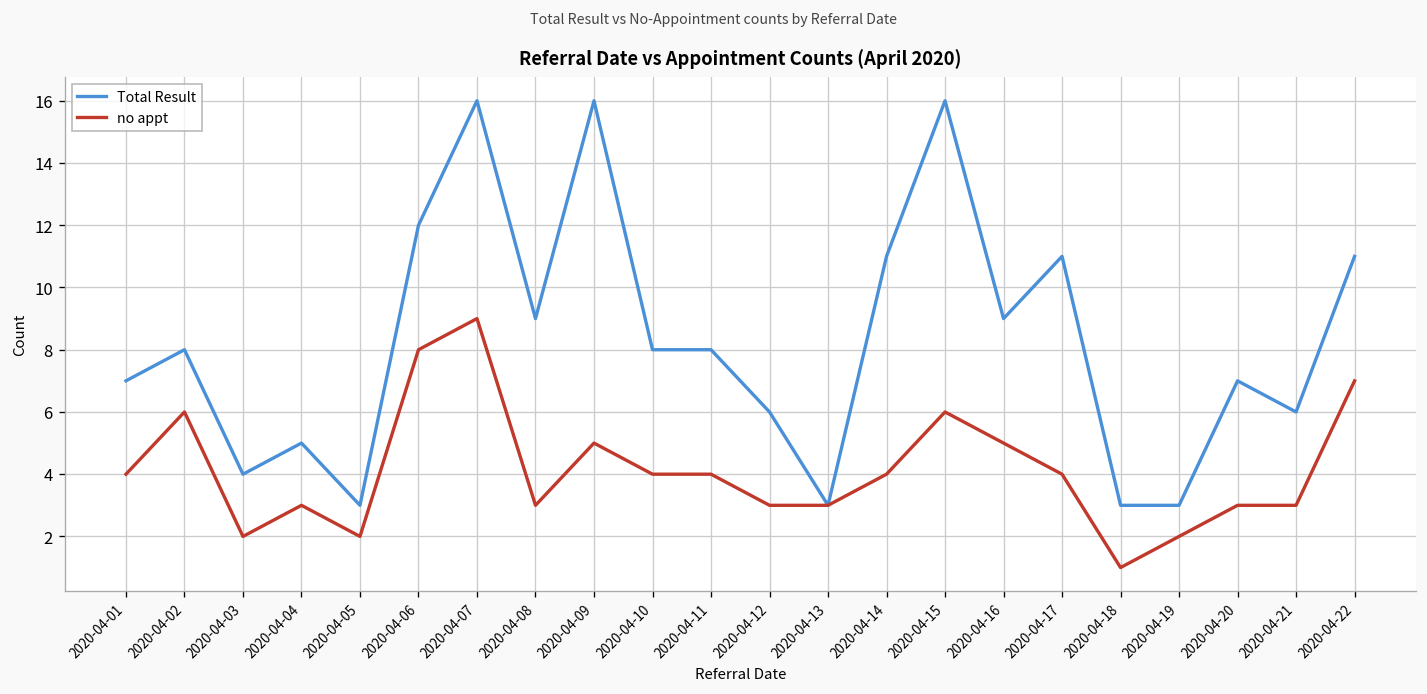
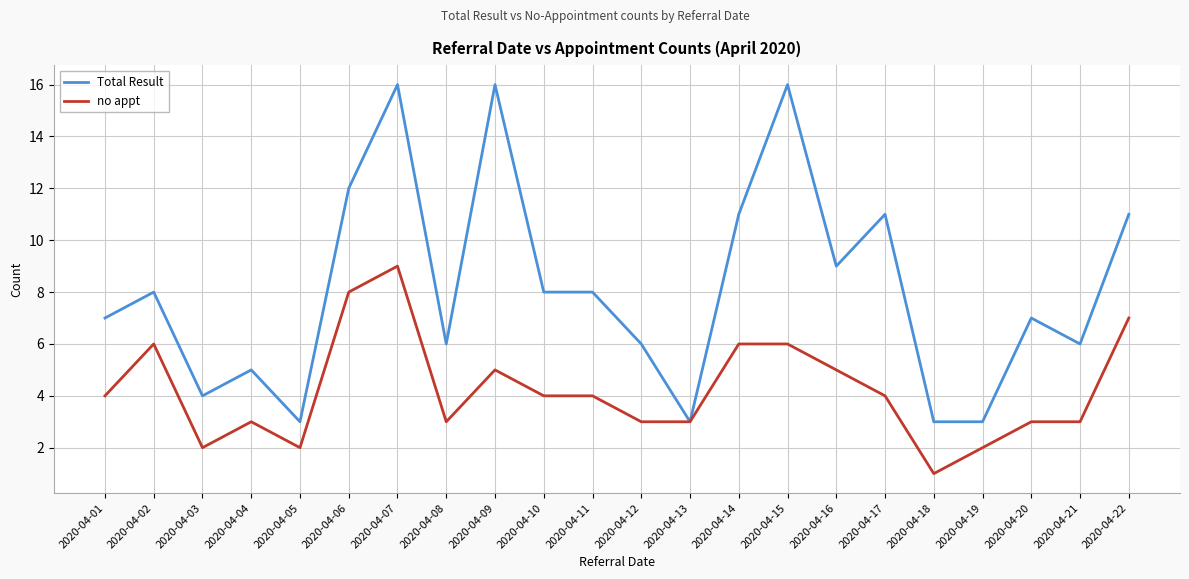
  {
    "Total Result": {
      "2020-04-01": 7,
      "2020-04-02": 8,
      "2020-04-03": 4,
      "2020-04-04": 5,
      "2020-04-05": 3,
      "2020-04-06": 12,
      "2020-04-07": 16,
-     "2020-04-08": 9,
+     "2020-04-08": 6,
      "2020-04-09": 16,
      "2020-04-10": 8,
      "2020-04-11": 8,
      "2020-04-12": 6,
      "2020-04-14": 11,
      "2020-04-15": 16,
      "2020-04-16": 9,
      "2020-04-17": 11,
      "2020-04-18": 3,
      "2020-04-19": 3,
      "2020-04-20": 7,
      "2020-04-21": 6,
      "2020-04-22": 11
    },
    "no appt": {
      "2020-04-01": 4,
      "2020-04-02": 6,
      "2020-04-03": 2,
      "2020-04-04": 3,
      "2020-04-05": 2,
      "2020-04-06": 8,
      "2020-04-07": 9,
      "2020-04-08": 3,
      "2020-04-09": 5,
      "2020-04-10": 4,
      "2020-04-11": 4,
      "2020-04-12": 3,
-     "2020-04-14": 4,
+     "2020-04-14": 6,
      "2020-04-15": 6,
      "2020-04-16": 5,
      "2020-04-17": 4,
      "2020-04-18": 1,
      "2020-04-19": 2,
      "2020-04-20": 3,
      "2020-04-21": 3,
      "2020-04-22": 7
    }
  }
